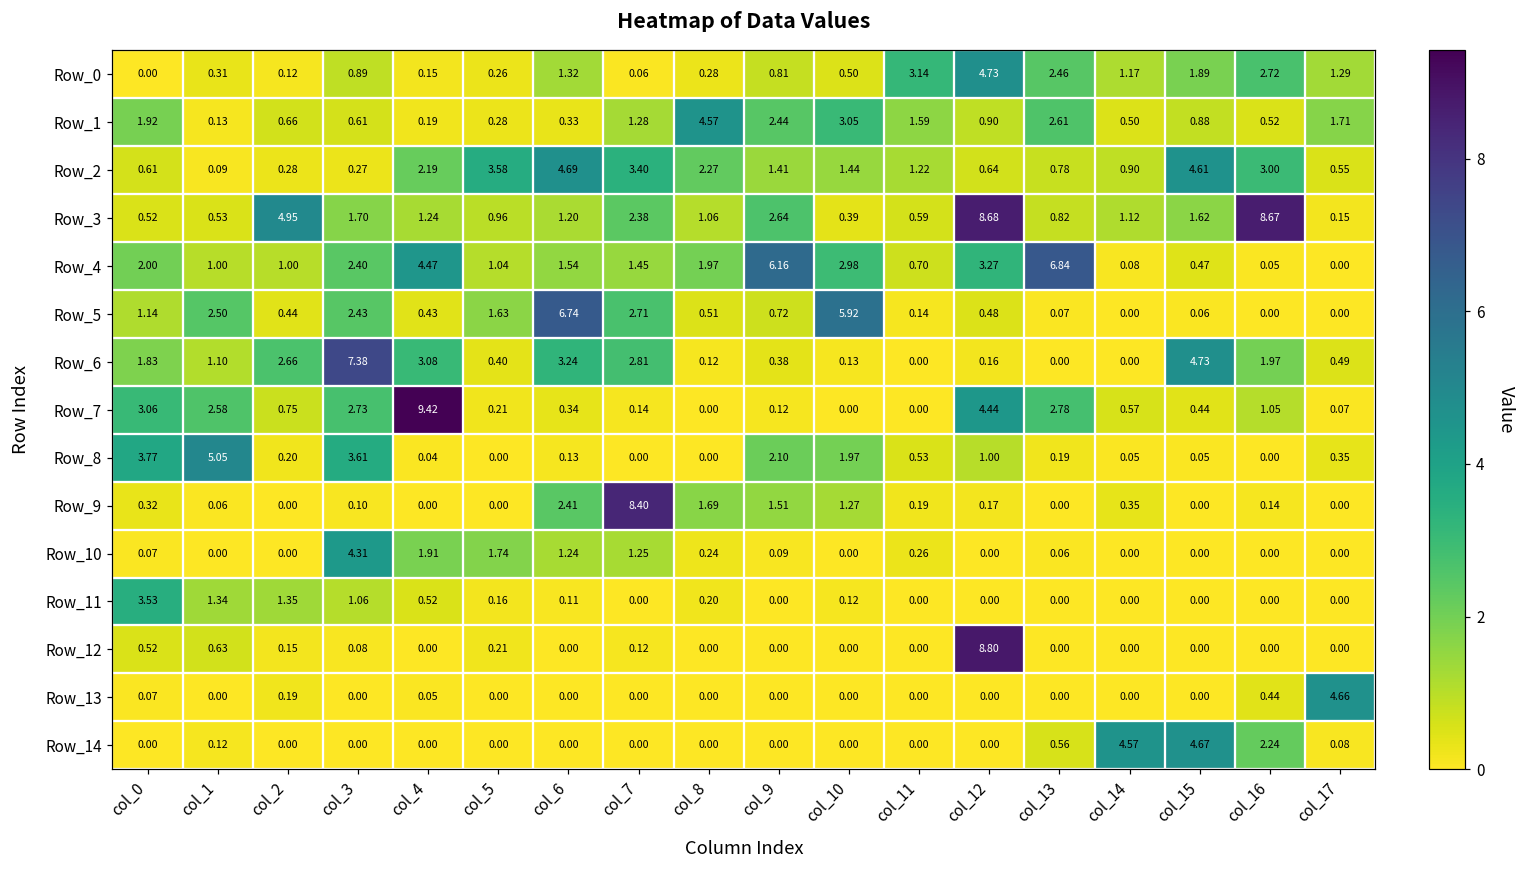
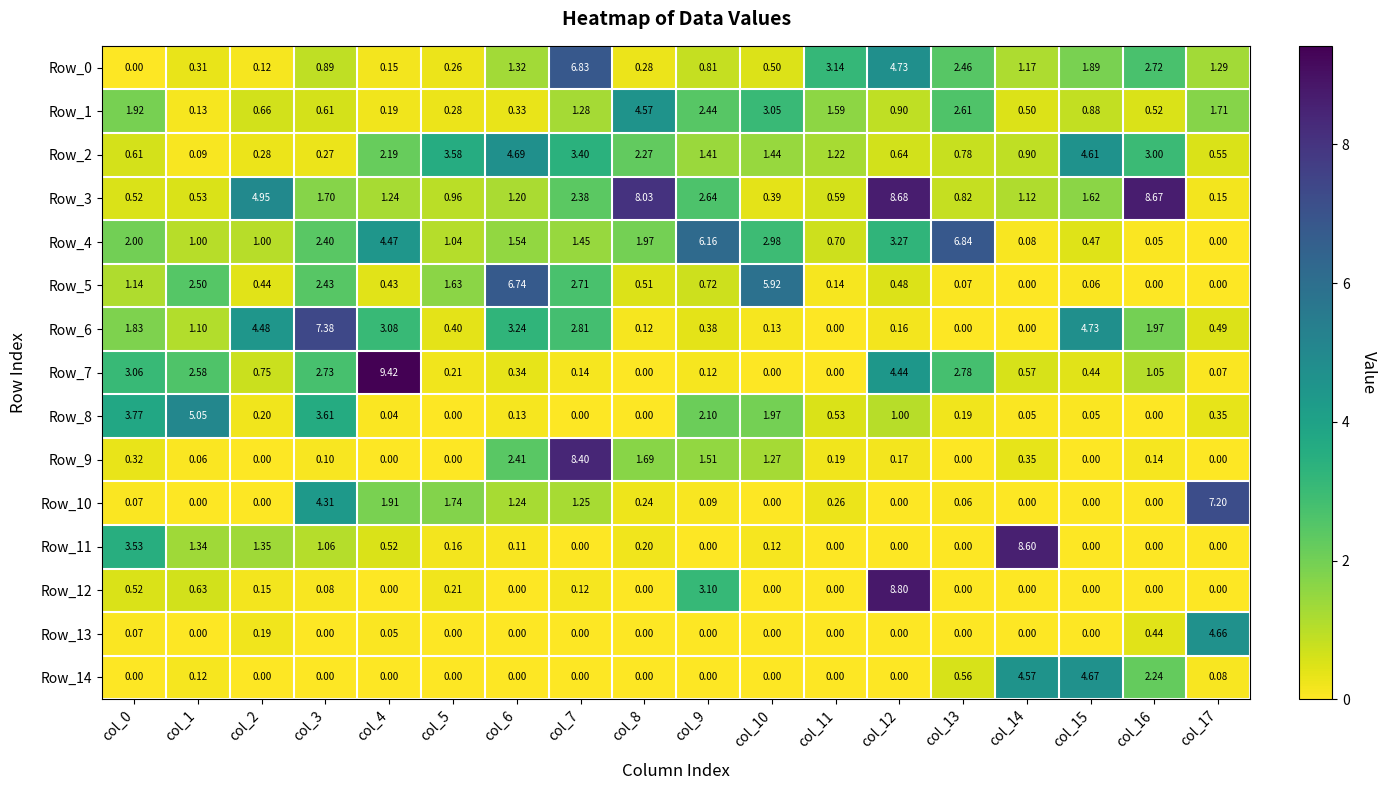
  {
    "Row_0": {
      "col_0": 0.00,
      "col_1": 0.31,
      "col_2": 0.12,
      "col_3": 0.89,
      "col_4": 0.15,
      "col_5": 0.26,
      "col_6": 1.32,
-     "col_7": 0.06,
+     "col_7": 6.83,
      "col_8": 0.28,
      "col_9": 0.81,
      "col_10": 0.50,
      "col_11": 3.14,
      "col_12": 4.73,
      "col_13": 2.46,
      "col_14": 1.17,
      "col_15": 1.89,
      "col_16": 2.72,
      "col_17": 1.29
    },
    "Row_3": {
      "col_0": 0.52,
      "col_1": 0.53,
      "col_2": 4.95,
      "col_3": 1.70,
      "col_4": 1.24,
      "col_5": 0.96,
      "col_6": 1.20,
      "col_7": 2.38,
-     "col_8": 1.06,
+     "col_8": 8.03,
      "col_9": 2.64,
      "col_10": 0.39,
      "col_11": 0.59,
      "col_12": 8.68,
      "col_13": 0.82,
      "col_14": 1.12,
      "col_15": 1.62,
      "col_16": 8.67,
      "col_17": 0.15
    },
    "Row_6": {
      "col_0": 1.83,
      "col_1": 1.10,
-     "col_2": 2.66,
+     "col_2": 4.48,
      "col_3": 7.38,
      "col_4": 3.08,
      "col_5": 0.40,
      "col_6": 3.24,
      "col_7": 2.81,
      "col_8": 0.12,
      "col_9": 0.38,
      "col_10": 0.13,
      "col_11": 0.00,
      "col_12": 0.16,
      "col_13": 0.00,
      "col_14": 0.00,
      "col_15": 4.73,
      "col_16": 1.97,
      "col_17": 0.49
    },
    "Row_10": {
      "col_0": 0.07,
      "col_1": 0.00,
      "col_2": 0.00,
      "col_3": 4.31,
      "col_4": 1.91,
      "col_5": 1.74,
      "col_6": 1.24,
      "col_7": 1.25,
      "col_8": 0.24,
      "col_9": 0.09,
      "col_10": 0.00,
      "col_11": 0.26,
      "col_12": 0.00,
      "col_13": 0.06,
      "col_14": 0.00,
      "col_15": 0.00,
      "col_16": 0.00,
-     "col_17": 0.00
+     "col_17": 7.20
    },
    "Row_11": {
      "col_0": 3.53,
      "col_1": 1.34,
      "col_2": 1.35,
      "col_3": 1.06,
      "col_4": 0.52,
      "col_5": 0.16,
      "col_6": 0.11,
      "col_7": 0.00,
      "col_8": 0.20,
      "col_9": 0.00,
      "col_10": 0.12,
      "col_11": 0.00,
      "col_12": 0.00,
      "col_13": 0.00,
-     "col_14": 0.00,
+     "col_14": 8.60,
      "col_15": 0.00,
      "col_16": 0.00,
      "col_17": 0.00
    },
    "Row_12": {
      "col_0": 0.52,
      "col_1": 0.63,
      "col_2": 0.15,
      "col_3": 0.08,
      "col_4": 0.00,
      "col_5": 0.21,
      "col_6": 0.00,
      "col_7": 0.12,
      "col_8": 0.00,
-     "col_9": 0.00,
+     "col_9": 3.10,
      "col_10": 0.00,
      "col_11": 0.00,
      "col_12": 8.80,
      "col_13": 0.00,
      "col_14": 0.00,
      "col_15": 0.00,
      "col_16": 0.00,
      "col_17": 0.00
    }
  }
